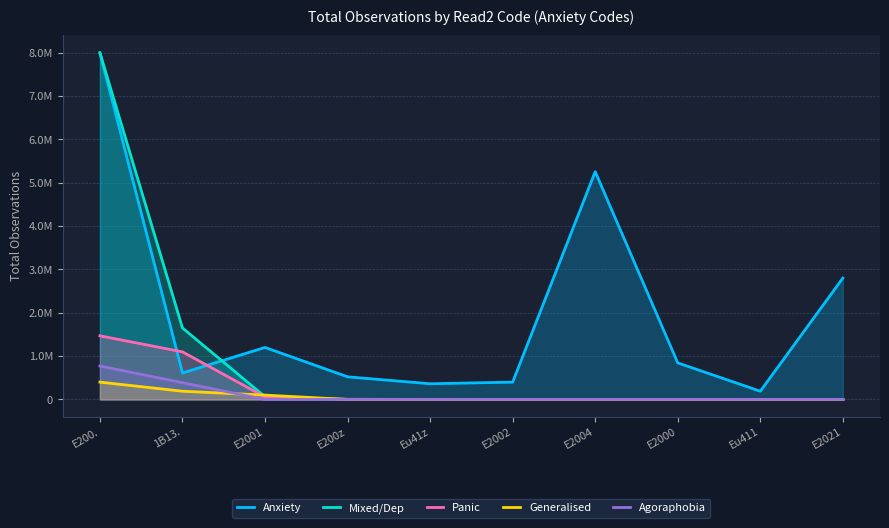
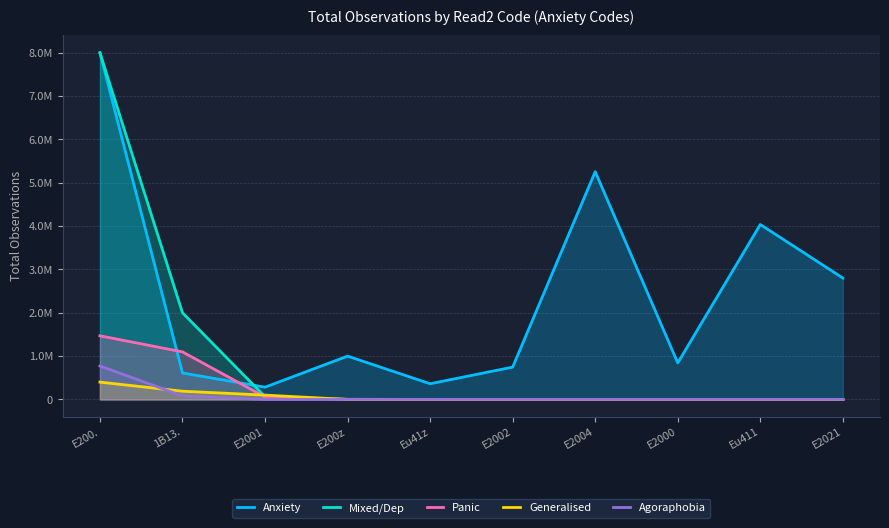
  {
    "Anxiety": {
      "1B13.": 600000,
-     "E2001": 1200000,
-     "E200z": 500000,
+     "E2001": 300000,
+     "E200z": 1000000,
      "Eu41z": 400000,
-     "E2002": 400000,
+     "E2002": 700000,
      "E2004": 5300000,
      "E2000": 800000,
-     "Eu411": 200000,
+     "Eu411": 4000000,
      "E2021": 2800000
    },
    "Mixed/Dep": {
-     "1B13.": 1600000
+     "1B13.": 2000000
    },
    "Panic": {
      "E200.": 1500000,
      "1B13.": 1100000
    },
    "Generalised": {
      "E200.": 400000,
      "1B13.": 200000
    },
    "Agoraphobia": {
      "E200.": 800000,
-     "1B13.": 400000
+     "1B13.": 100000
    }
  }
